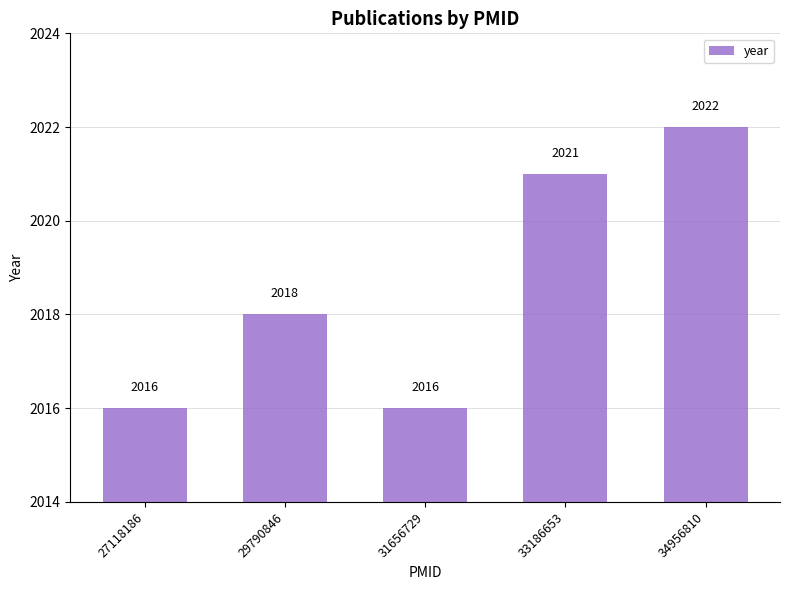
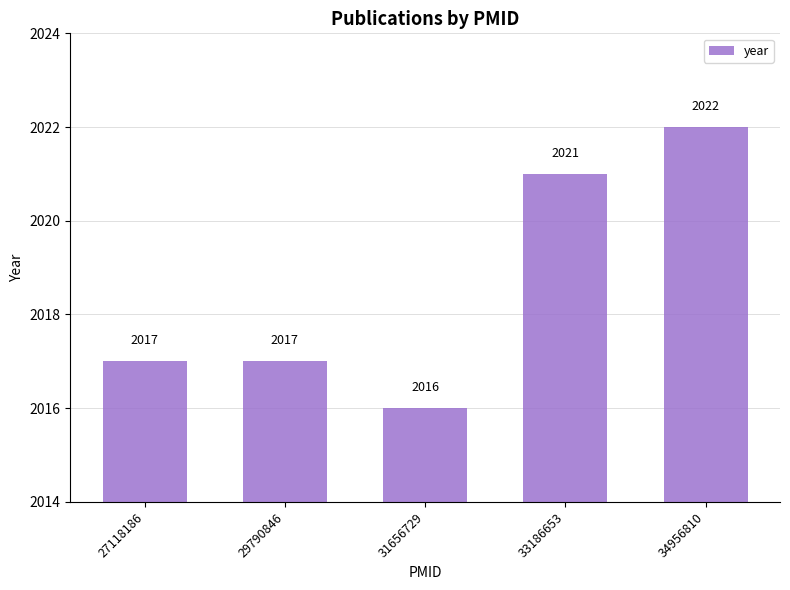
  {
-   "27118186": 2016,
-   "29790846": 2018,
+   "27118186": 2017,
+   "29790846": 2017,
    "31656729": 2016,
    "33186653": 2021,
    "34956810": 2022
  }
